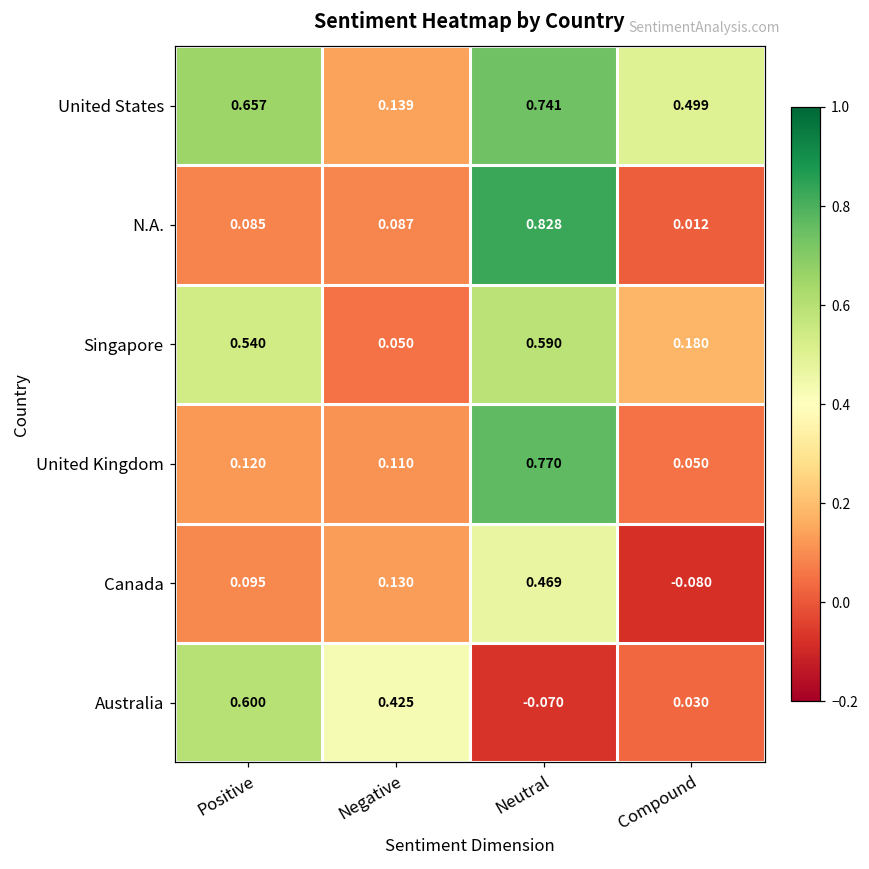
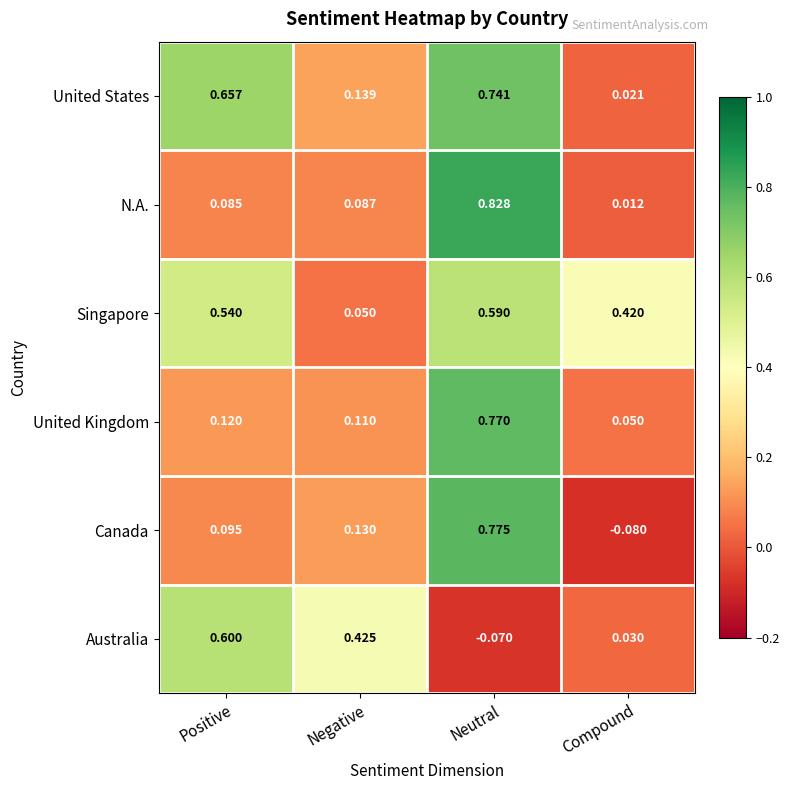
  {
    "United States": {
      "Positive": 0.657,
      "Negative": 0.139,
      "Neutral": 0.741,
-     "Compound": 0.499
+     "Compound": 0.021
    },
    "N.A.": {
      "Positive": 0.085,
      "Negative": 0.087,
      "Neutral": 0.828,
      "Compound": 0.012
    },
    "Singapore": {
      "Positive": 0.540,
      "Negative": 0.050,
      "Neutral": 0.590,
-     "Compound": 0.180
+     "Compound": 0.420
    },
    "United Kingdom": {
      "Positive": 0.120,
      "Negative": 0.110,
      "Neutral": 0.770,
      "Compound": 0.050
    },
    "Canada": {
      "Positive": 0.095,
      "Negative": 0.130,
-     "Neutral": 0.469,
+     "Neutral": 0.775,
      "Compound": -0.080
    },
    "Australia": {
      "Positive": 0.600,
      "Negative": 0.425,
      "Neutral": -0.070,
      "Compound": 0.030
    }
  }
